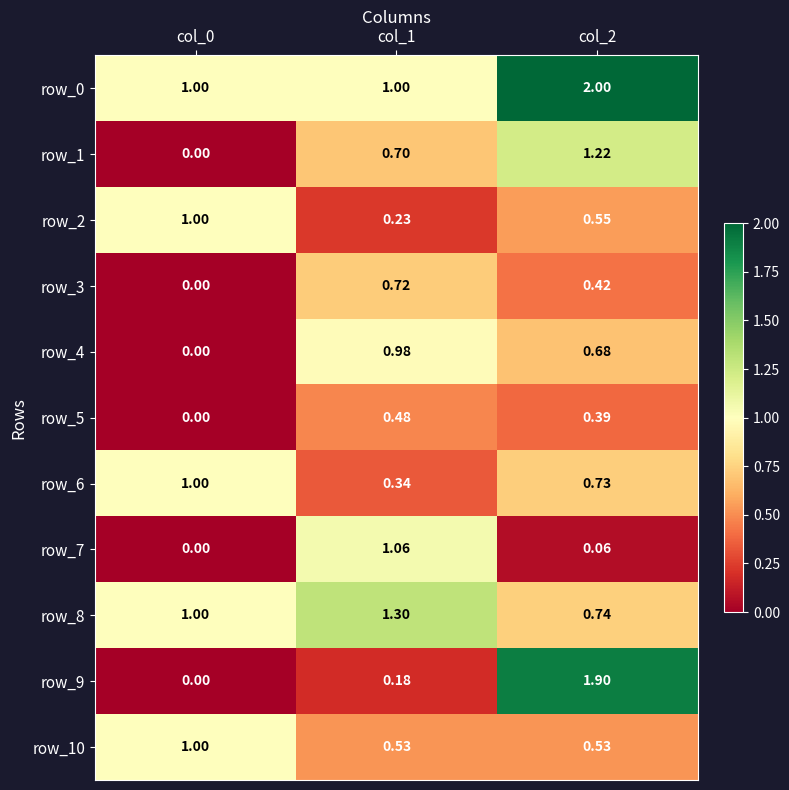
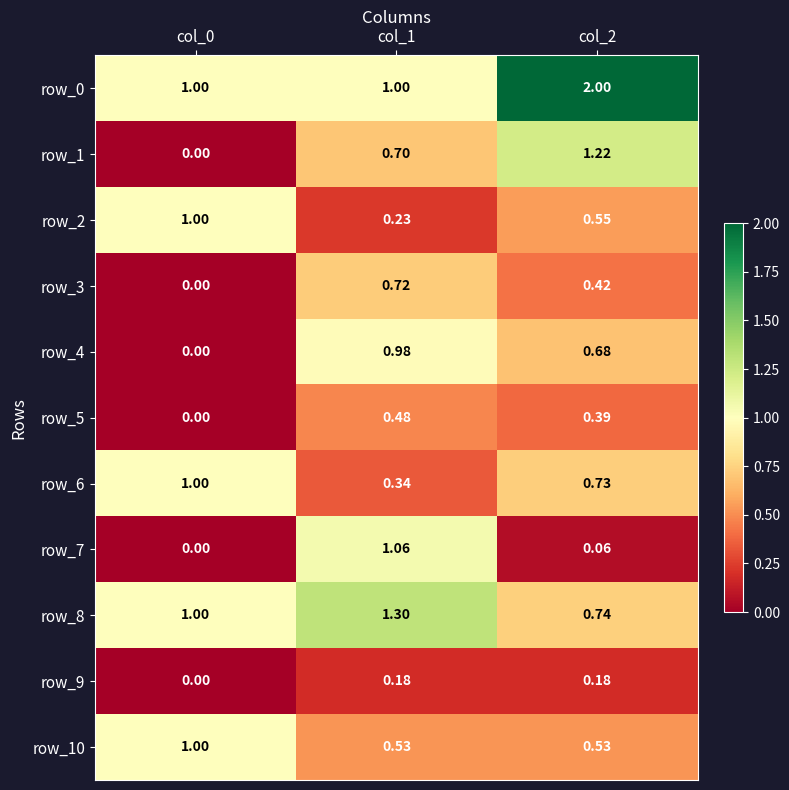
  {
    "row_0": {
      "col_0": 1.00,
      "col_1": 1.00,
      "col_2": 2.00
    },
    "row_1": {
      "col_0": 0.00,
      "col_1": 0.70,
      "col_2": 1.22
    },
    "row_2": {
      "col_0": 1.00,
      "col_1": 0.23,
      "col_2": 0.55
    },
    "row_3": {
      "col_0": 0.00,
      "col_1": 0.72,
      "col_2": 0.42
    },
    "row_4": {
      "col_0": 0.00,
      "col_1": 0.98,
      "col_2": 0.68
    },
    "row_5": {
      "col_0": 0.00,
      "col_1": 0.48,
      "col_2": 0.39
    },
    "row_6": {
      "col_0": 1.00,
      "col_1": 0.34,
      "col_2": 0.73
    },
    "row_7": {
      "col_0": 0.00,
      "col_1": 1.06,
      "col_2": 0.06
    },
    "row_8": {
      "col_0": 1.00,
      "col_1": 1.30,
      "col_2": 0.74
    },
    "row_9": {
      "col_0": 0.00,
      "col_1": 0.18,
-     "col_2": 1.90
+     "col_2": 0.18
    },
    "row_10": {
      "col_0": 1.00,
      "col_1": 0.53,
      "col_2": 0.53
    }
  }
